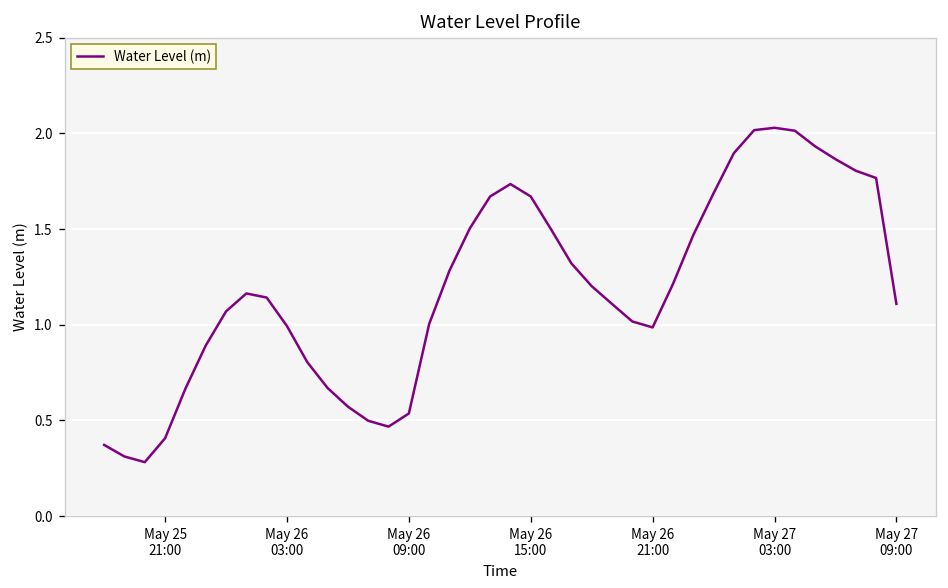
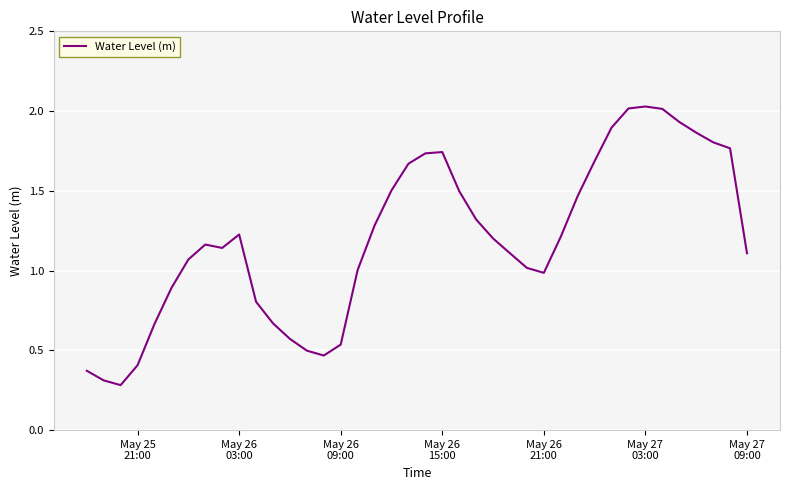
  {
    "May 25 21:00": 0.41,
-   "May 26 03:00": 0.99,
+   "May 26 03:00": 1.23,
    "May 26 09:00": 0.54,
-   "May 26 15:00": 1.67,
+   "May 26 15:00": 1.74,
    "May 26 21:00": 0.99,
    "May 27 03:00": 2.03,
    "May 27 09:00": 1.11
  }
